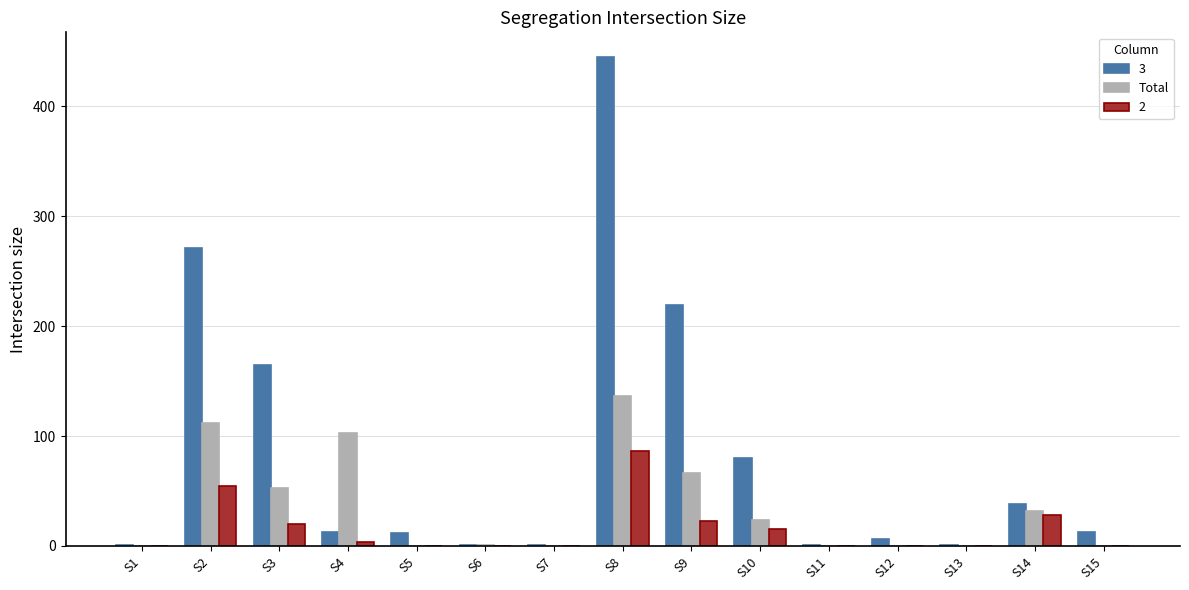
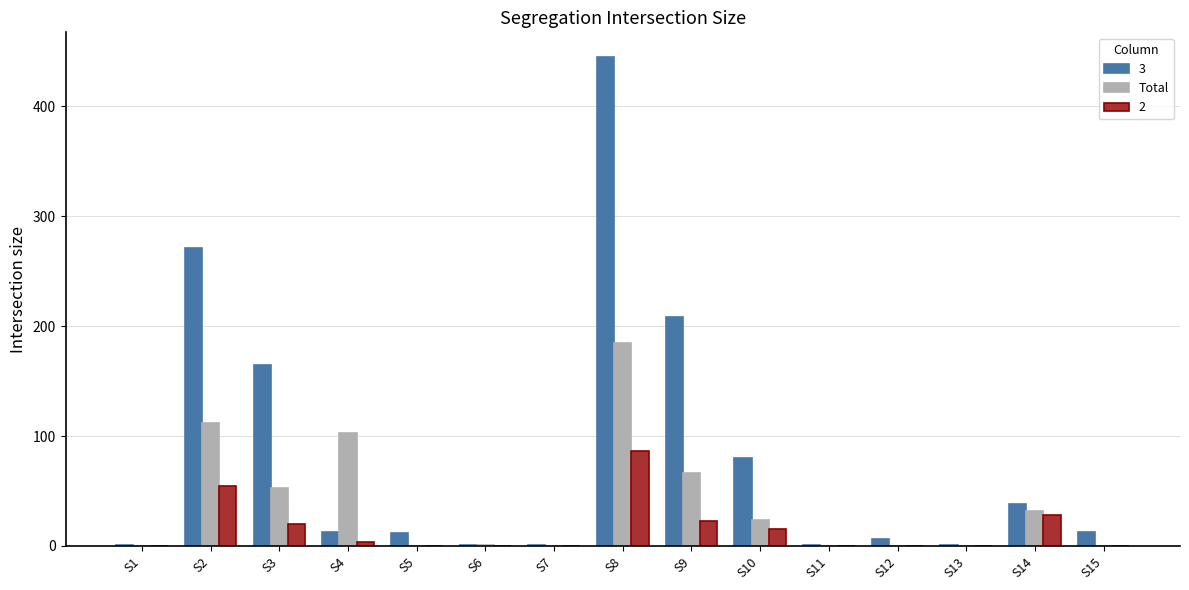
  {
    "3": {
      "S2": 271,
      "S3": 165,
      "S4": 13,
      "S5": 12,
      "S8": 445,
-     "S9": 219,
+     "S9": 208,
      "S10": 80,
      "S12": 6,
      "S14": 38,
      "S15": 13
    },
    "Total": {
      "S1": 0,
      "S2": 112,
      "S3": 53,
      "S4": 103,
      "S5": 0,
      "S7": 0,
-     "S8": 136,
+     "S8": 185,
      "S9": 66,
      "S10": 24,
      "S11": 0,
      "S12": 0,
      "S13": 0,
      "S14": 32,
      "S15": 0
    },
    "2": {
      "S1": 0,
      "S2": 55,
      "S3": 20,
      "S4": 4,
      "S5": 0,
      "S6": 0,
      "S7": 0,
      "S8": 86,
      "S9": 23,
      "S10": 15,
      "S11": 0,
      "S12": 0,
      "S13": 0,
      "S14": 28,
      "S15": 0
    }
  }
